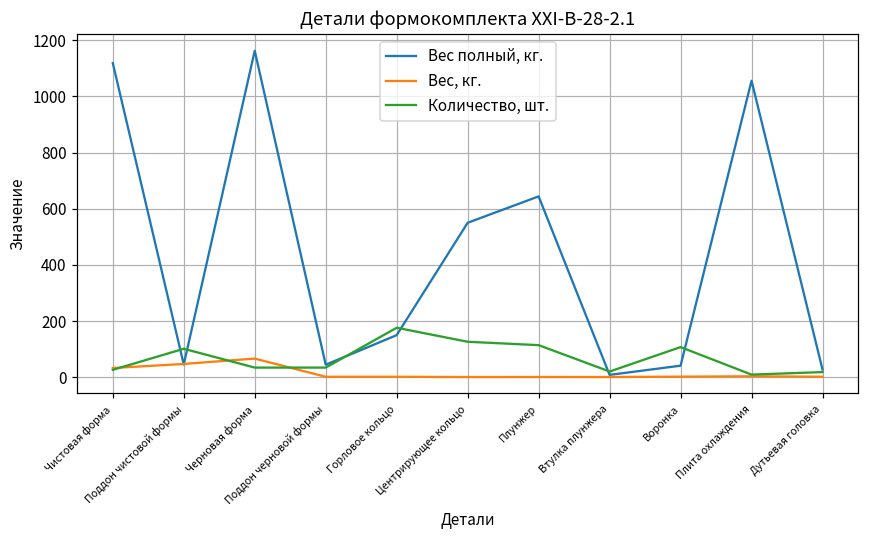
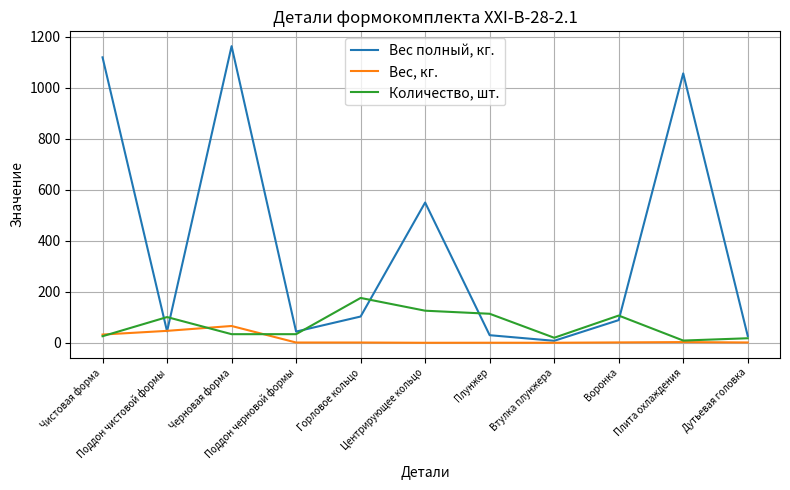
  {
    "Вес полный, кг.": {
      "Чистовая форма": 1120,
      "Черновая форма": 1160,
      "Поддон черновой формы": 40,
-     "Горловое кольцо": 150,
+     "Горловое кольцо": 100,
      "Центрирующее кольцо": 550,
-     "Плунжер": 640,
-     "Воронка": 40,
+     "Плунжер": 30,
+     "Воронка": 90,
      "Плита охлаждения": 1060
    },
    "Вес, кг.": {
      "Черновая форма": 70,
      "Поддон черновой формы": 0,
      "Горловое кольцо": 0,
      "Центрирующее кольцо": 0,
      "Плунжер": 0,
      "Воронка": 0,
      "Дутьевая головка": 0
    },
    "Количество, шт.": {
      "Поддон чистовой формы": 100,
      "Черновая форма": 30,
      "Поддон черновой формы": 30,
      "Горловое кольцо": 180,
      "Центрирующее кольцо": 130,
      "Плунжер": 110,
      "Втулка плунжера": 20,
      "Воронка": 110
    }
  }
